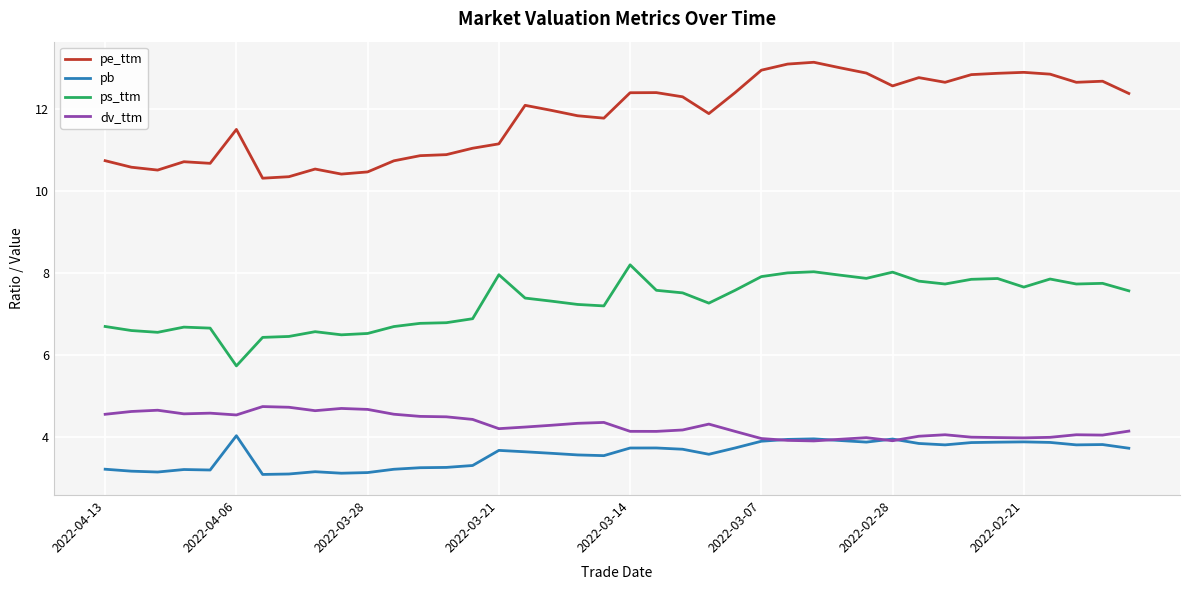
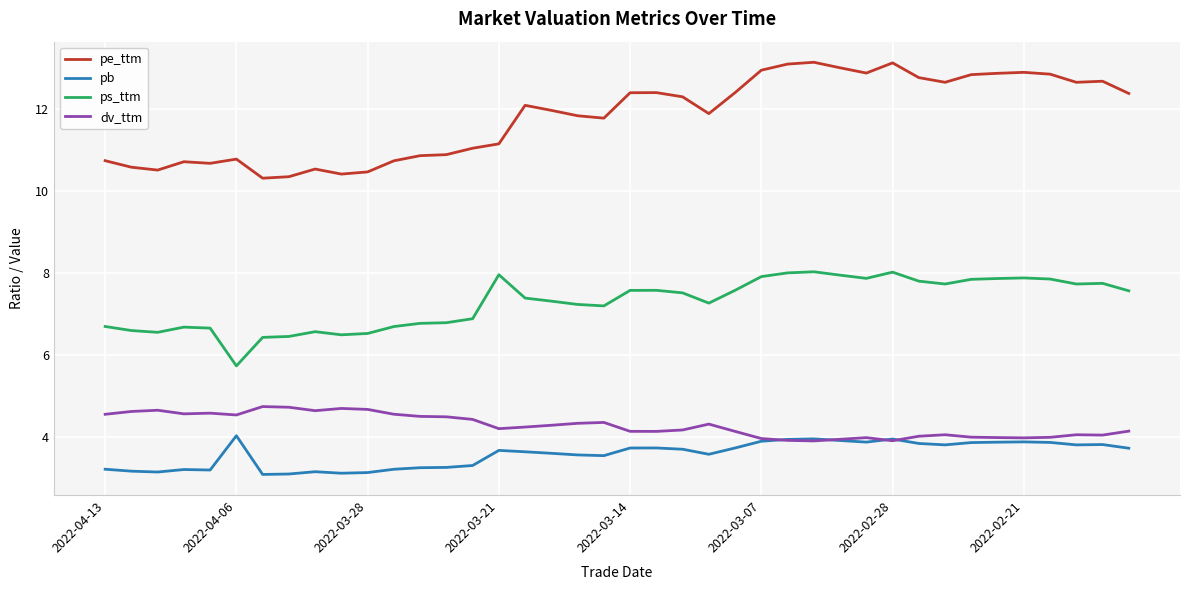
  {
    "pe_ttm": {
      "2022-04-13": 10.7,
-     "2022-04-06": 11.5,
+     "2022-04-06": 10.8,
      "2022-03-28": 10.5,
      "2022-03-21": 11.2,
      "2022-03-14": 12.4,
      "2022-03-07": 13.0,
-     "2022-02-28": 12.6,
+     "2022-02-28": 13.1,
      "2022-02-21": 12.9
    },
    "pb": {
      "2022-04-13": 3.2,
      "2022-04-06": 4.0,
      "2022-03-28": 3.1,
      "2022-03-21": 3.7,
      "2022-03-14": 3.7,
      "2022-03-07": 3.9,
      "2022-02-21": 3.9
    },
    "ps_ttm": {
      "2022-04-13": 6.7,
      "2022-04-06": 5.7,
      "2022-03-28": 6.5,
      "2022-03-21": 8.0,
-     "2022-03-14": 8.2,
+     "2022-03-14": 7.6,
      "2022-03-07": 7.9,
      "2022-02-28": 8.0,
-     "2022-02-21": 7.7
+     "2022-02-21": 7.9
    },
    "dv_ttm": {
      "2022-04-13": 4.6,
      "2022-04-06": 4.5,
      "2022-03-28": 4.7,
      "2022-03-21": 4.2,
      "2022-03-14": 4.1,
      "2022-03-07": 4.0,
      "2022-02-21": 4.0
    }
  }
